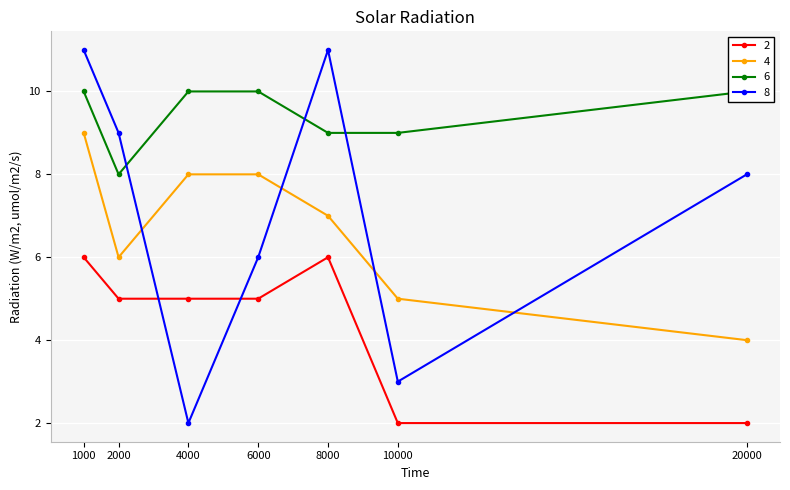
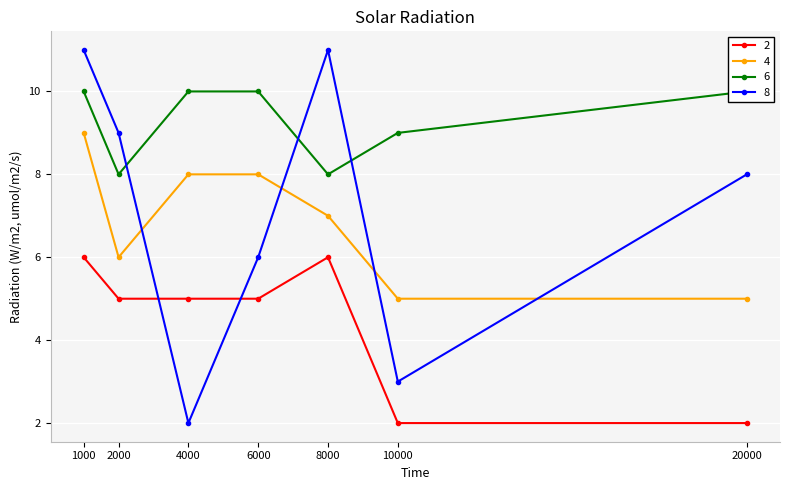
  {
    "2": {
      "1000": 6,
      "2000": 5,
      "4000": 5,
      "6000": 5,
      "8000": 6,
      "10000": 2,
      "20000": 2
    },
    "4": {
      "1000": 9,
      "2000": 6,
      "4000": 8,
      "6000": 8,
      "8000": 7,
      "10000": 5,
-     "20000": 4
+     "20000": 5
    },
    "6": {
      "1000": 10,
      "2000": 8,
      "4000": 10,
      "6000": 10,
-     "8000": 9,
+     "8000": 8,
      "10000": 9
    },
    "8": {
      "1000": 11,
      "2000": 9,
      "4000": 2,
      "6000": 6,
      "8000": 11,
      "10000": 3,
      "20000": 8
    }
  }
